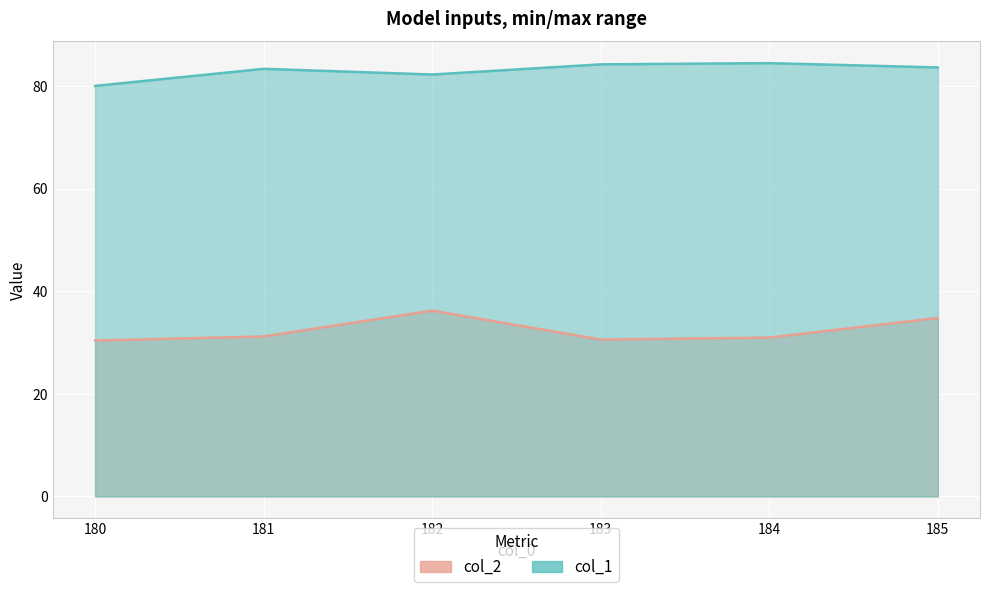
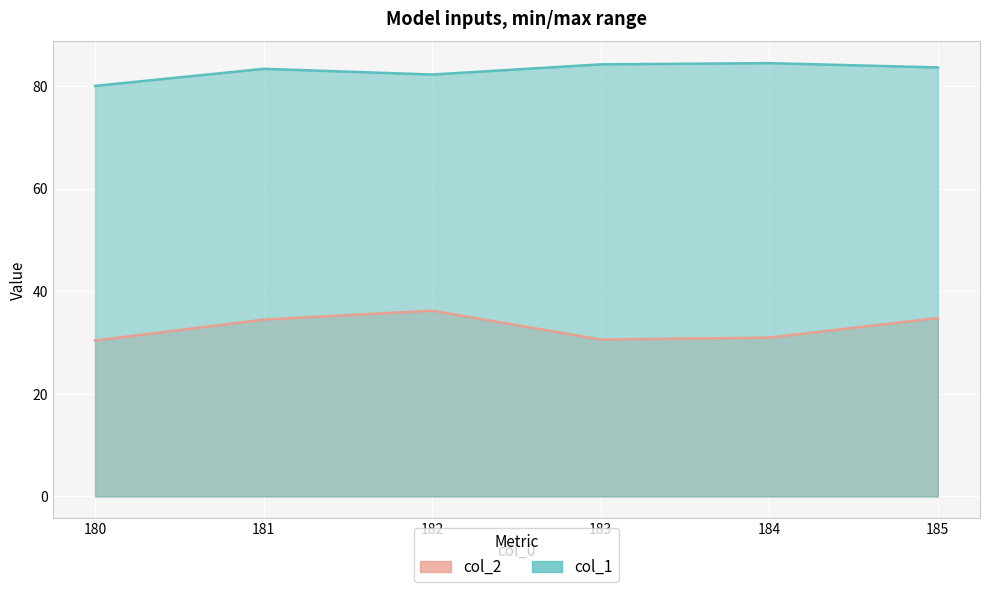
  {
    "col_2": {
      "180": 30,
-     "181": 31,
+     "181": 34,
      "182": 36,
      "183": 31,
      "184": 31,
      "185": 35
    },
    "col_1": {
      "180": 80,
      "181": 83,
      "182": 82,
      "183": 84,
      "184": 84,
      "185": 84
    }
  }
